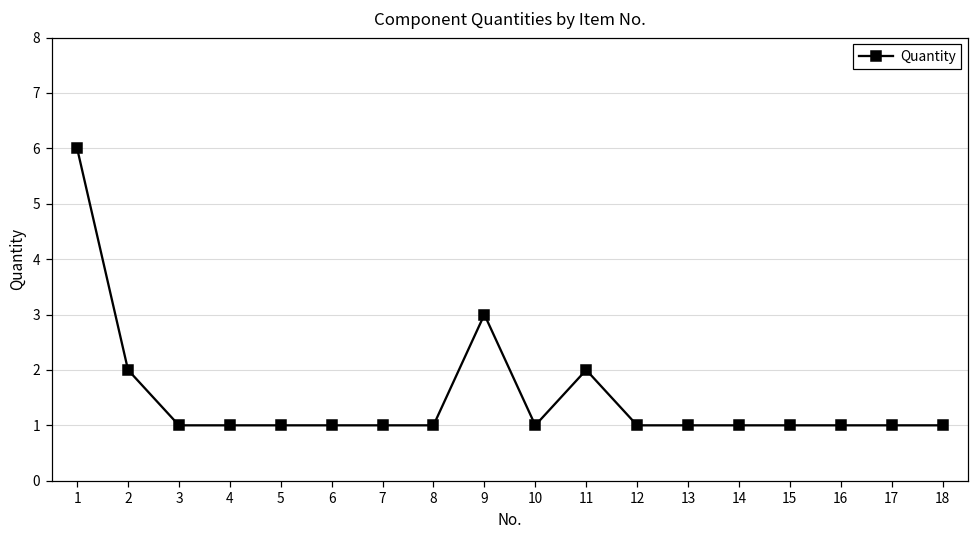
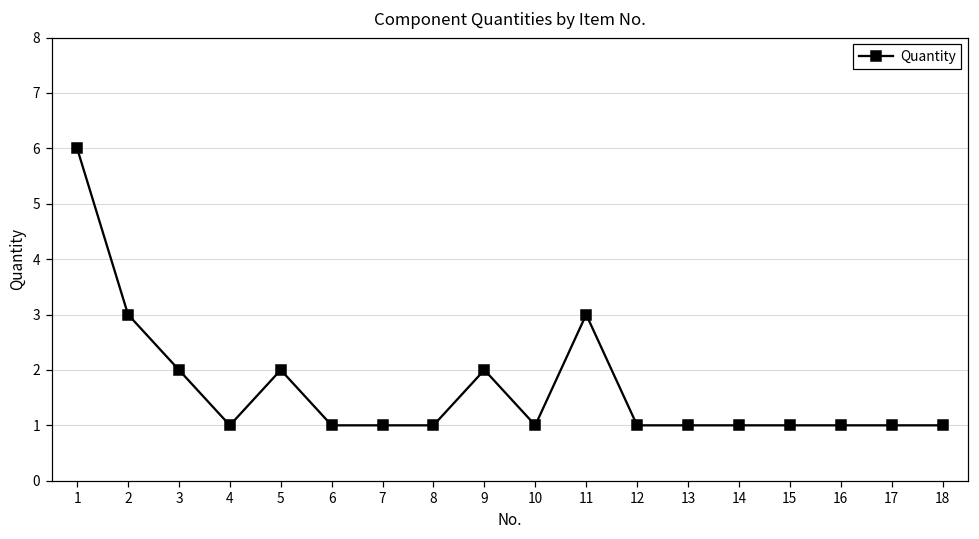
  {
    "1": 6,
-   "2": 2,
-   "3": 1,
+   "2": 3,
+   "3": 2,
    "4": 1,
-   "5": 1,
+   "5": 2,
    "6": 1,
    "7": 1,
    "8": 1,
-   "9": 3,
+   "9": 2,
    "10": 1,
-   "11": 2,
+   "11": 3,
    "12": 1,
    "13": 1,
    "14": 1,
    "15": 1,
    "16": 1,
    "17": 1,
    "18": 1
  }
